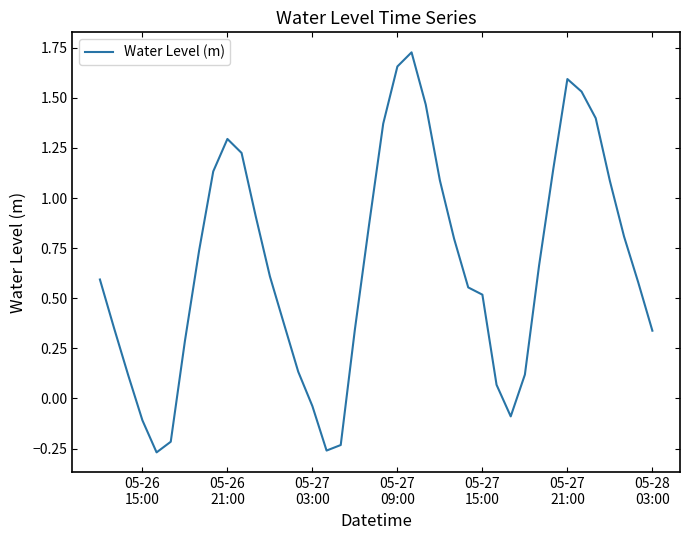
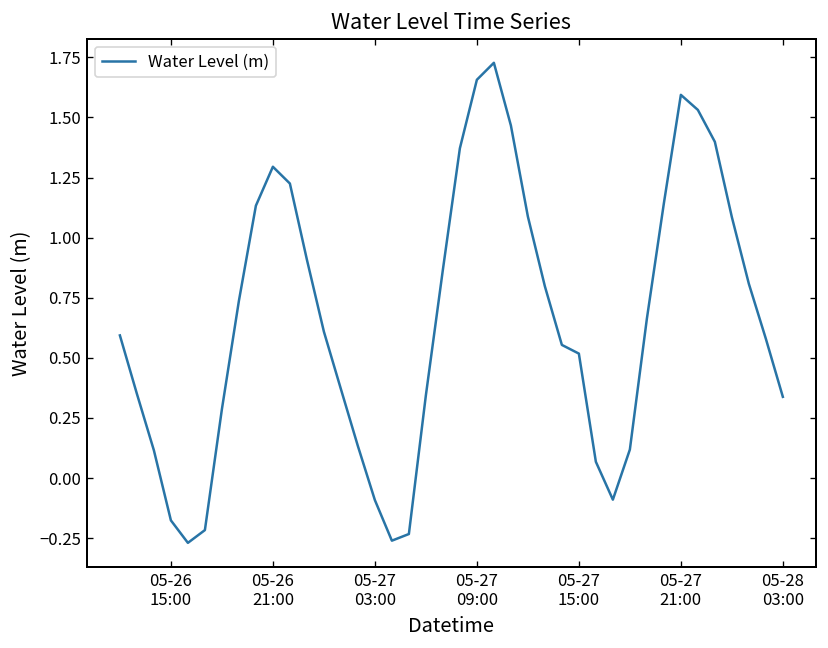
  {
-   "05-26 15:00": -0.11,
+   "05-26 15:00": -0.18,
    "05-26 21:00": 1.29,
-   "05-27 03:00": -0.04,
+   "05-27 03:00": -0.09,
    "05-27 09:00": 1.66,
    "05-27 15:00": 0.52,
    "05-27 21:00": 1.59,
    "05-28 03:00": 0.34
  }
